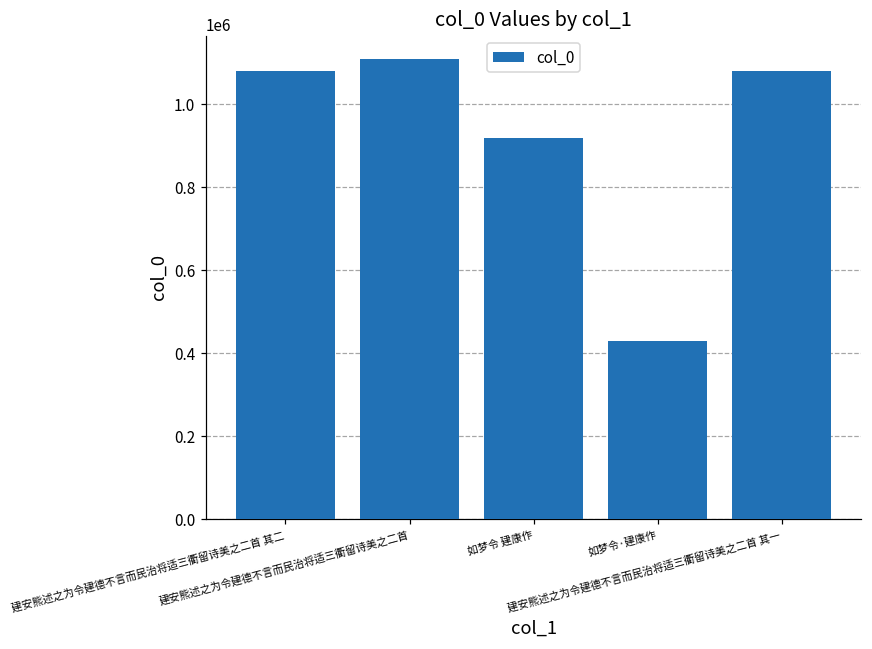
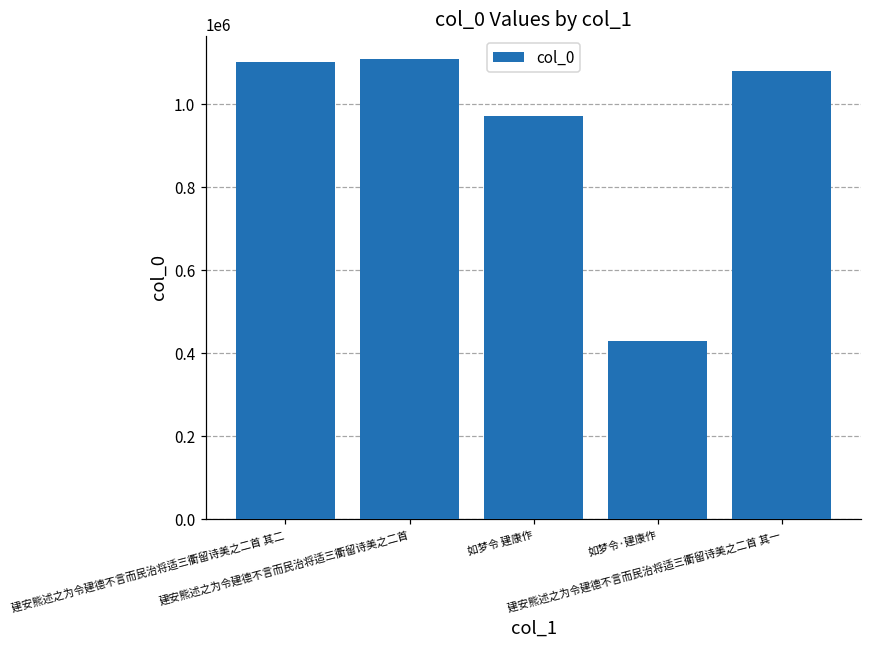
  {
-   "建安熊述之为令建德不言而民治将适三衢留诗美之二首 其二": 1080000,
+   "建安熊述之为令建德不言而民治将适三衢留诗美之二首 其二": 1100000,
    "建安熊述之为令建德不言而民治将适三衢留诗美之二首": 1110000,
-   "如梦令 建康作": 920000,
+   "如梦令 建康作": 970000,
    "如梦令·建康作": 430000,
    "建安熊述之为令建德不言而民治将适三衢留诗美之二首 其一": 1080000
  }
